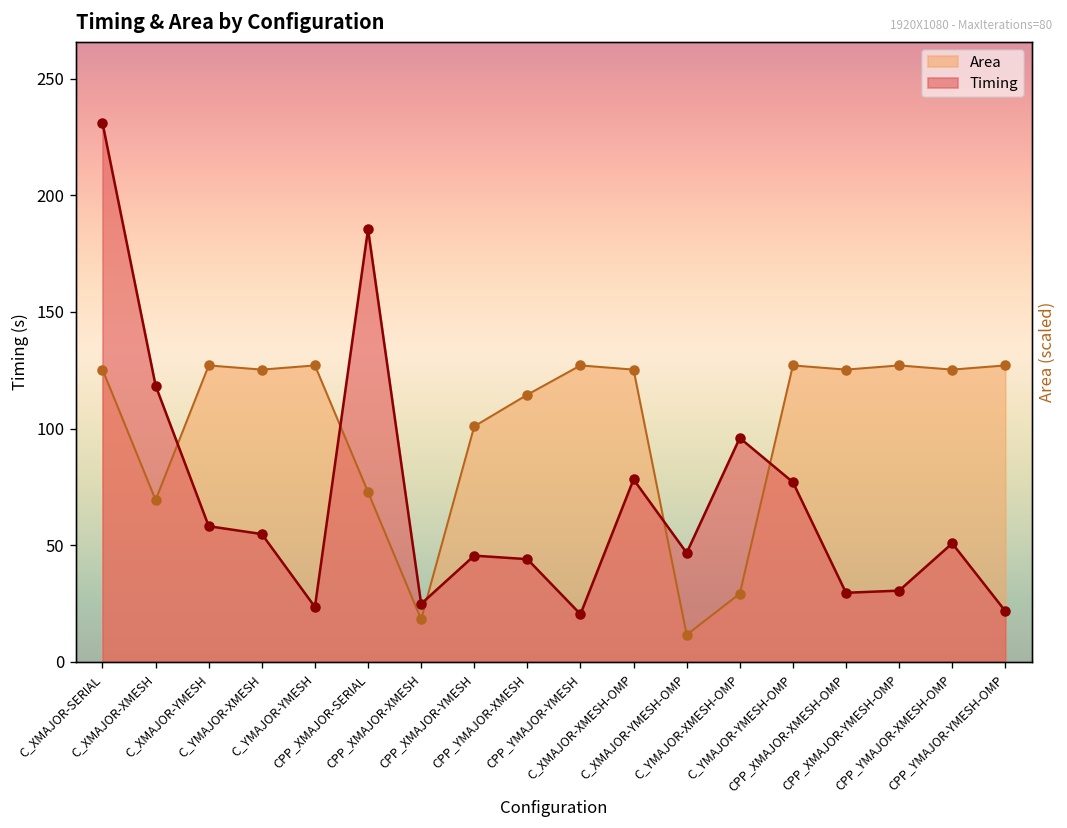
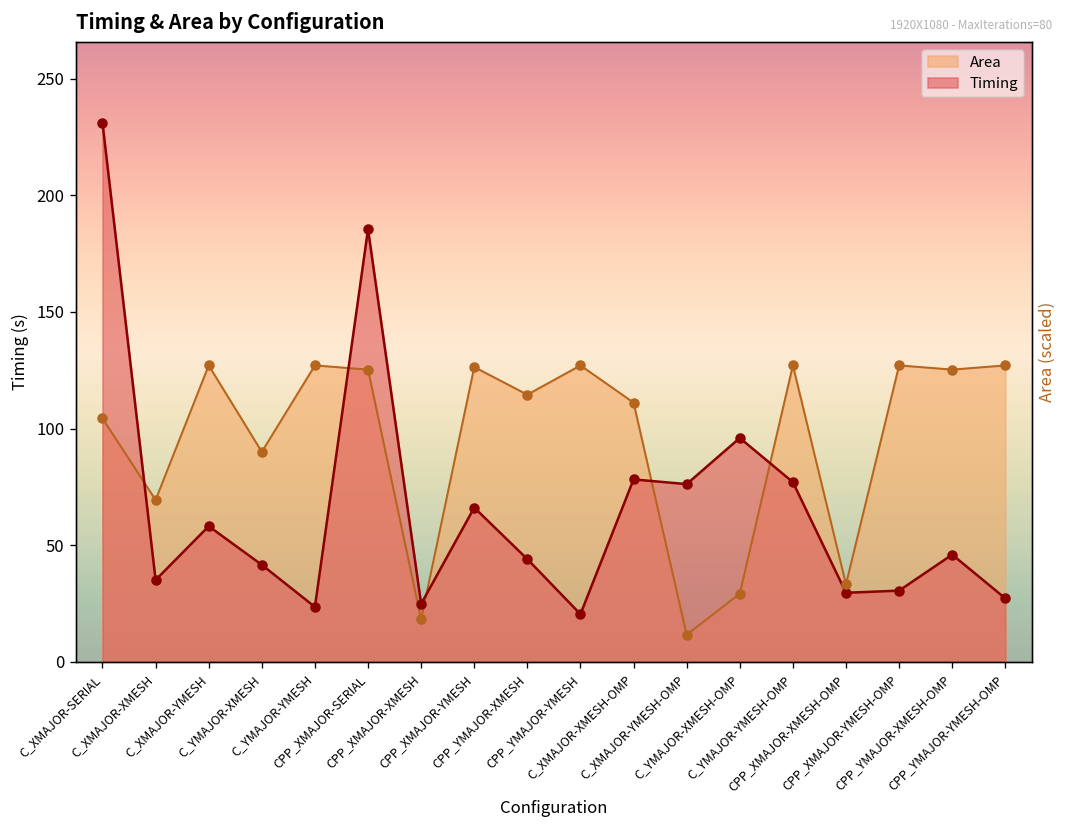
  {
    "Area": {
-     "C_XMAJOR-SERIAL": 125,
+     "C_XMAJOR-SERIAL": 104,
      "C_XMAJOR-XMESH": 69,
      "C_XMAJOR-YMESH": 127,
-     "C_YMAJOR-XMESH": 125,
+     "C_YMAJOR-XMESH": 90,
      "C_YMAJOR-YMESH": 127,
-     "CPP_XMAJOR-SERIAL": 73,
+     "CPP_XMAJOR-SERIAL": 125,
      "CPP_XMAJOR-XMESH": 18,
-     "CPP_XMAJOR-YMESH": 101,
+     "CPP_XMAJOR-YMESH": 126,
      "CPP_YMAJOR-XMESH": 115,
      "CPP_YMAJOR-YMESH": 127,
-     "C_XMAJOR-XMESH-OMP": 125,
+     "C_XMAJOR-XMESH-OMP": 111,
      "C_XMAJOR-YMESH-OMP": 12,
      "C_YMAJOR-XMESH-OMP": 29,
      "C_YMAJOR-YMESH-OMP": 127,
-     "CPP_XMAJOR-XMESH-OMP": 125,
+     "CPP_XMAJOR-XMESH-OMP": 33,
      "CPP_XMAJOR-YMESH-OMP": 127,
      "CPP_YMAJOR-XMESH-OMP": 125,
      "CPP_YMAJOR-YMESH-OMP": 127
    },
    "Timing": {
      "C_XMAJOR-SERIAL": 231,
-     "C_XMAJOR-XMESH": 118,
+     "C_XMAJOR-XMESH": 35,
      "C_XMAJOR-YMESH": 58,
-     "C_YMAJOR-XMESH": 55,
+     "C_YMAJOR-XMESH": 42,
      "C_YMAJOR-YMESH": 24,
      "CPP_XMAJOR-SERIAL": 185,
      "CPP_XMAJOR-XMESH": 25,
-     "CPP_XMAJOR-YMESH": 45,
+     "CPP_XMAJOR-YMESH": 66,
      "CPP_YMAJOR-XMESH": 44,
      "CPP_YMAJOR-YMESH": 20,
      "C_XMAJOR-XMESH-OMP": 78,
-     "C_XMAJOR-YMESH-OMP": 47,
+     "C_XMAJOR-YMESH-OMP": 76,
      "C_YMAJOR-XMESH-OMP": 96,
      "C_YMAJOR-YMESH-OMP": 77,
      "CPP_XMAJOR-XMESH-OMP": 30,
      "CPP_XMAJOR-YMESH-OMP": 30,
-     "CPP_YMAJOR-XMESH-OMP": 51,
-     "CPP_YMAJOR-YMESH-OMP": 22
+     "CPP_YMAJOR-XMESH-OMP": 46,
+     "CPP_YMAJOR-YMESH-OMP": 27
    }
  }
